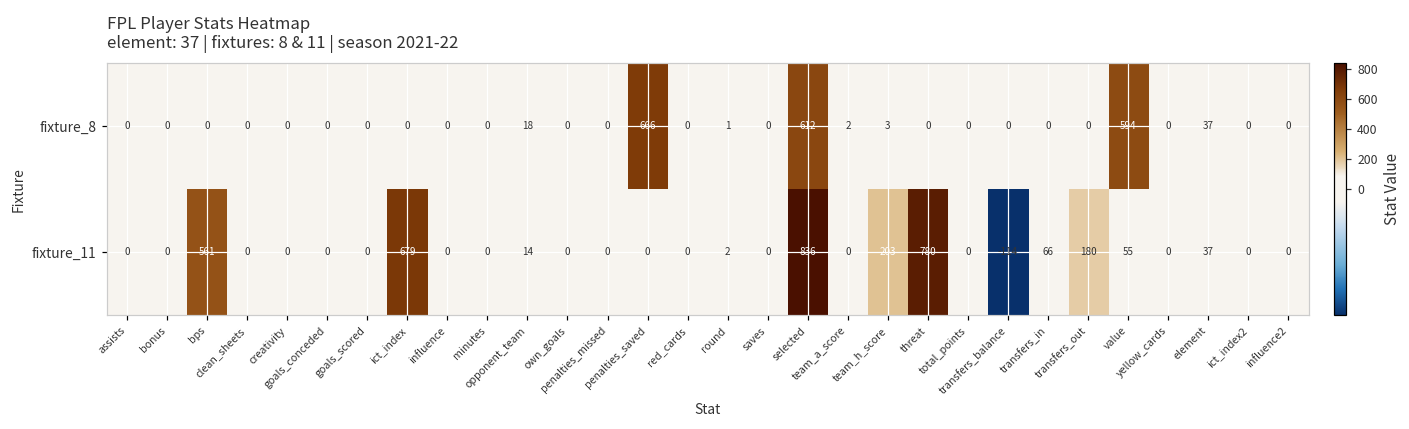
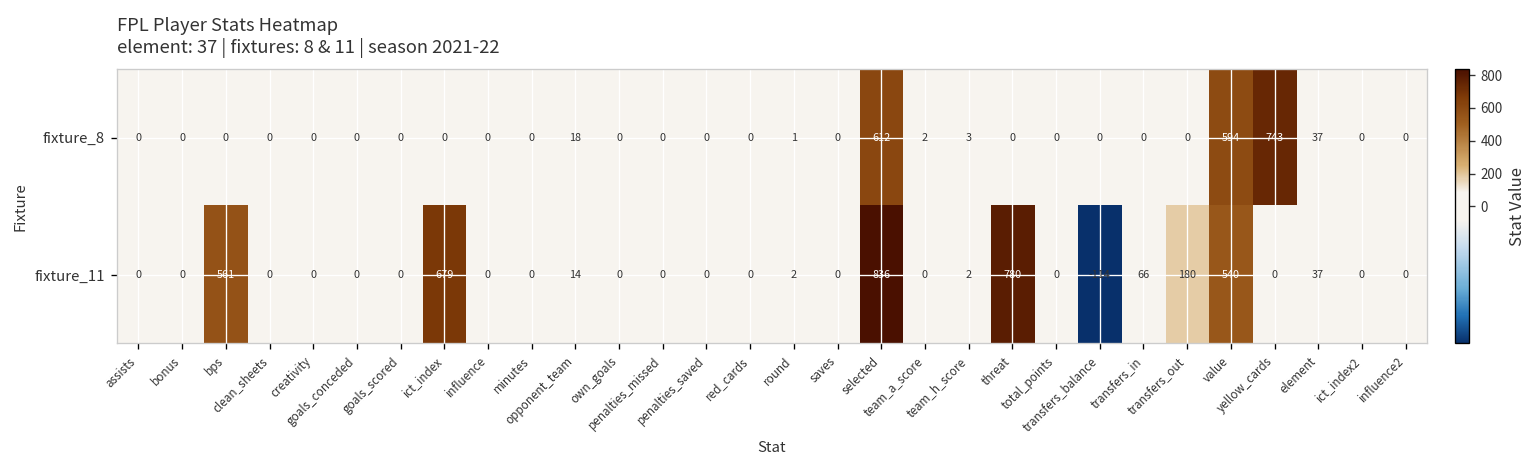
  {
    "fixture_8": {
      "assists": 0,
      "bonus": 0,
      "bps": 0,
      "clean_sheets": 0,
      "creativity": 0,
      "goals_conceded": 0,
      "goals_scored": 0,
      "ict_index": 0,
      "influence": 0,
      "minutes": 0,
      "opponent_team": 18,
      "own_goals": 0,
      "penalties_missed": 0,
-     "penalties_saved": 666,
+     "penalties_saved": 0,
      "red_cards": 0,
      "round": 1,
      "saves": 0,
      "selected": 612,
      "team_a_score": 2,
      "team_h_score": 3,
      "threat": 0,
      "total_points": 0,
      "transfers_balance": 0,
      "transfers_in": 0,
      "transfers_out": 0,
      "value": 594,
-     "yellow_cards": 0,
+     "yellow_cards": 743,
      "element": 37,
      "ict_index2": 0,
      "influence2": 0
    },
    "fixture_11": {
      "assists": 0,
      "bonus": 0,
      "bps": 561,
      "clean_sheets": 0,
      "creativity": 0,
      "goals_conceded": 0,
      "goals_scored": 0,
      "ict_index": 679,
      "influence": 0,
      "minutes": 0,
      "opponent_team": 14,
      "own_goals": 0,
      "penalties_missed": 0,
      "penalties_saved": 0,
      "red_cards": 0,
      "round": 2,
      "saves": 0,
      "selected": 836,
      "team_a_score": 0,
-     "team_h_score": 203,
+     "team_h_score": 2,
      "threat": 780,
      "total_points": 0,
      "transfers_balance": -114,
      "transfers_in": 66,
      "transfers_out": 180,
-     "value": 55,
+     "value": 540,
      "yellow_cards": 0,
      "element": 37,
      "ict_index2": 0,
      "influence2": 0
    }
  }
